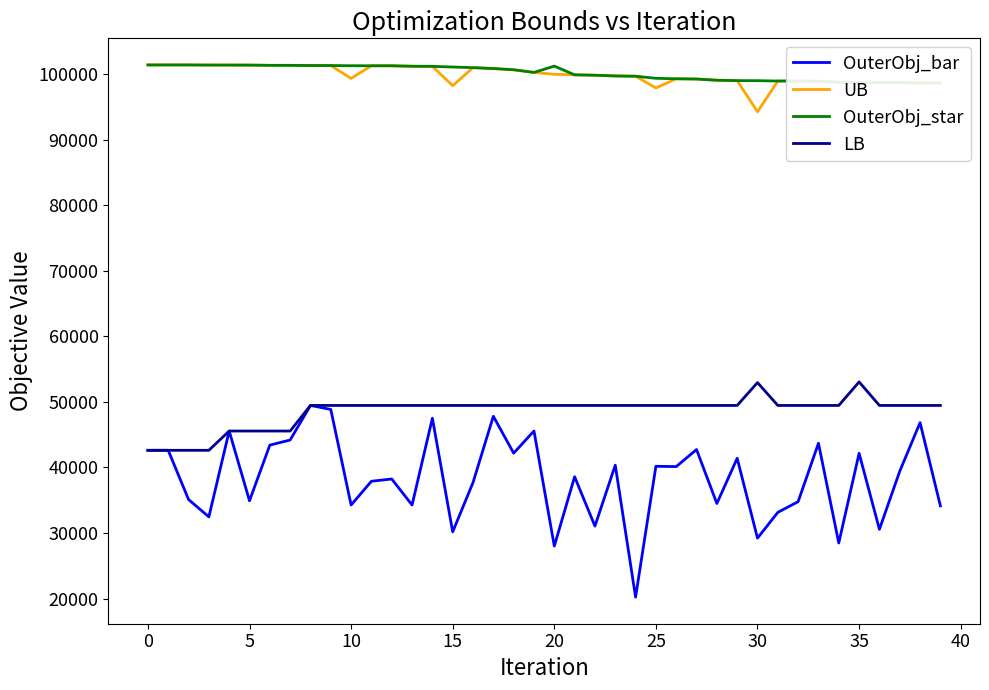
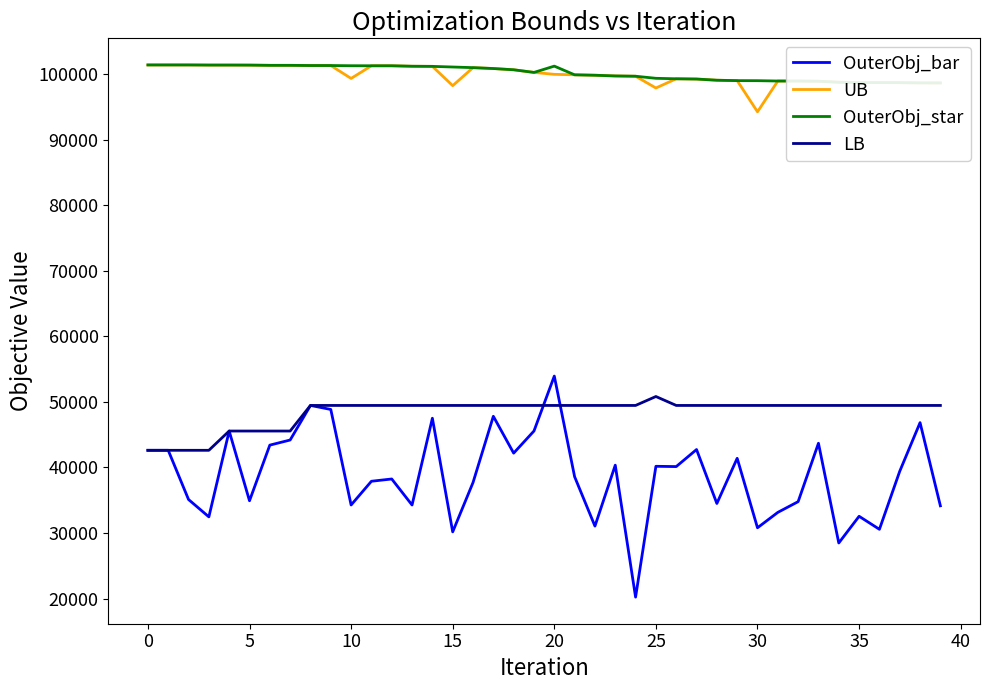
  {
    "OuterObj_bar": {
      "5": 35000,
      "10": 34000,
      "15": 30000,
-     "20": 28000,
+     "20": 54000,
      "25": 40000,
-     "30": 29000,
-     "35": 42000
+     "30": 31000,
+     "35": 33000
    },
    "UB": {
      "10": 99000,
      "15": 98000,
      "20": 100000,
      "25": 98000,
      "30": 94000
    },
    "OuterObj_star": {
      "10": 101000,
      "15": 101000,
      "20": 101000,
      "25": 99000,
      "30": 99000
    },
    "LB": {
      "5": 46000,
      "10": 49000,
      "15": 49000,
      "20": 49000,
-     "25": 49000,
-     "30": 53000,
-     "35": 53000
+     "25": 51000,
+     "30": 49000,
+     "35": 49000
    }
  }
